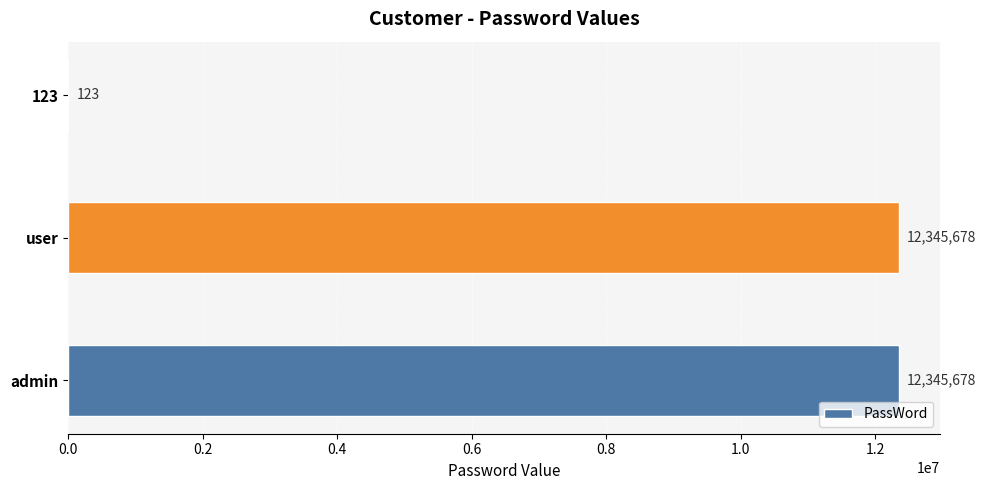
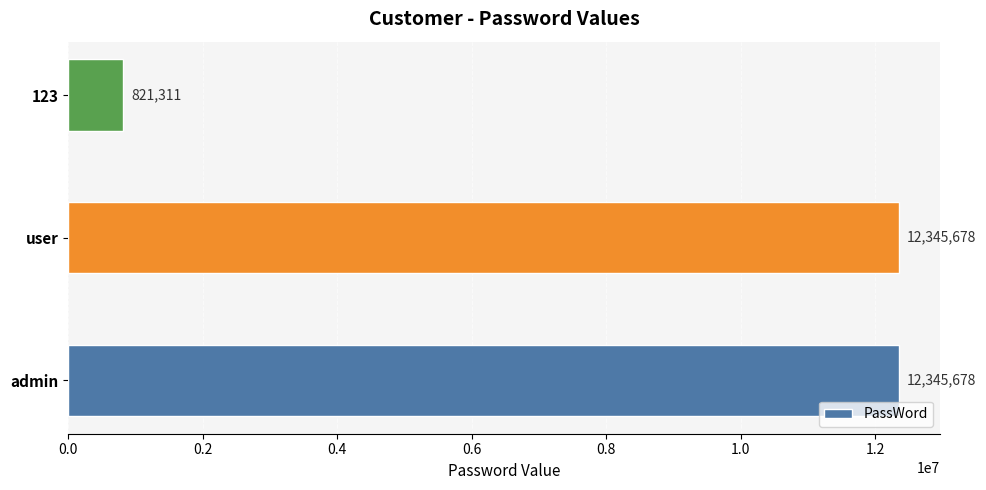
  {
-   "123": "123",
+   "123": "821,311",
    "user": "12,345,678",
    "admin": "12,345,678"
  }
